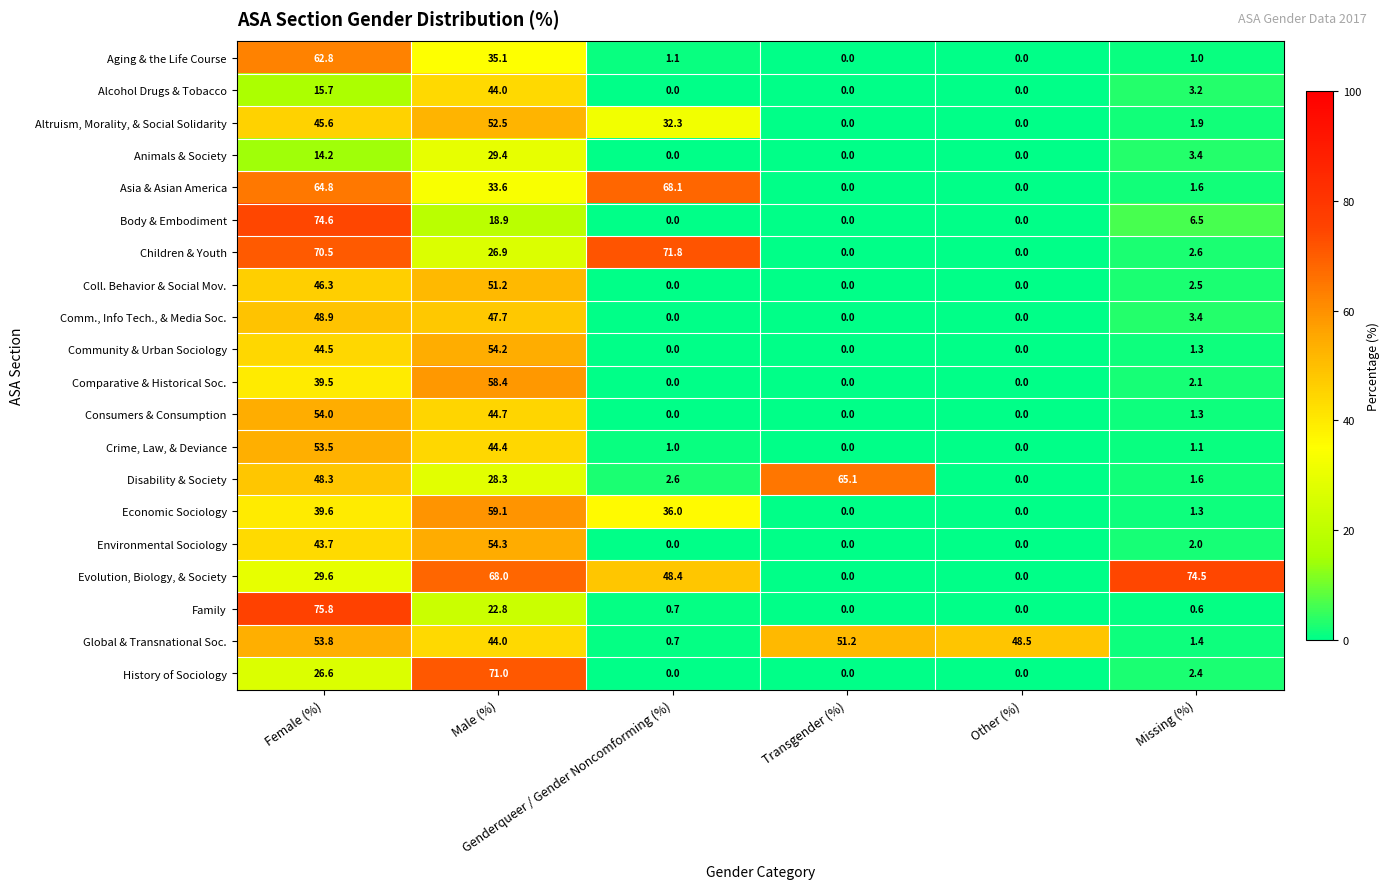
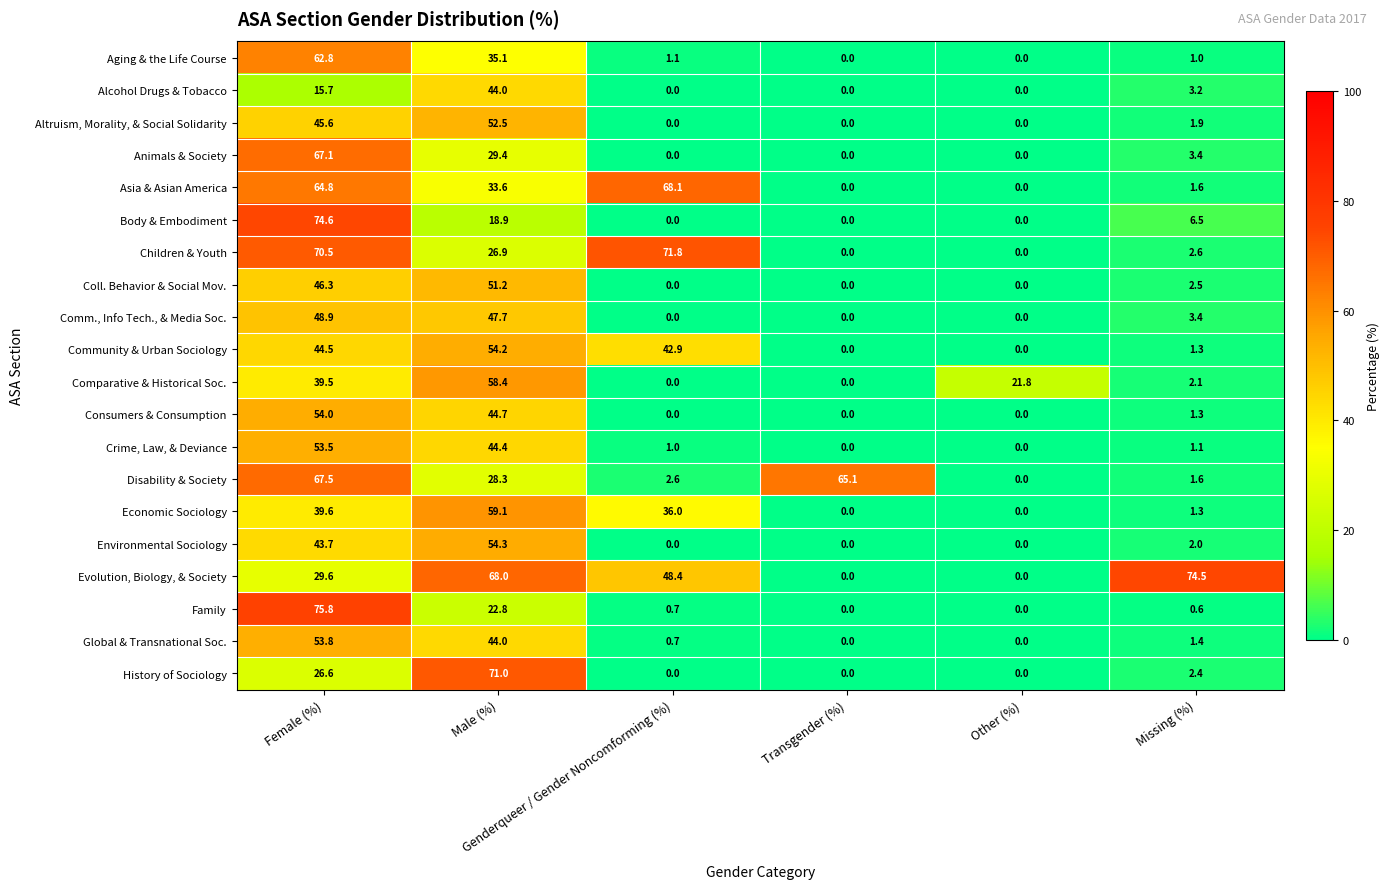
  {
    "Aging & the Life Course": {
      "Female (%)": 62.8,
      "Male (%)": 35.1,
      "Genderqueer / Gender Noncomforming (%)": 1.1,
      "Transgender (%)": 0.0,
      "Other (%)": 0.0,
      "Missing (%)": 1.0
    },
    "Alcohol Drugs & Tobacco": {
      "Female (%)": 15.7,
      "Male (%)": 44.0,
      "Genderqueer / Gender Noncomforming (%)": 0.0,
      "Transgender (%)": 0.0,
      "Other (%)": 0.0,
      "Missing (%)": 3.2
    },
    "Altruism, Morality, & Social Solidarity": {
      "Female (%)": 45.6,
      "Male (%)": 52.5,
-     "Genderqueer / Gender Noncomforming (%)": 32.3,
+     "Genderqueer / Gender Noncomforming (%)": 0.0,
      "Transgender (%)": 0.0,
      "Other (%)": 0.0,
      "Missing (%)": 1.9
    },
    "Animals & Society": {
-     "Female (%)": 14.2,
+     "Female (%)": 67.1,
      "Male (%)": 29.4,
      "Genderqueer / Gender Noncomforming (%)": 0.0,
      "Transgender (%)": 0.0,
      "Other (%)": 0.0,
      "Missing (%)": 3.4
    },
    "Asia & Asian America": {
      "Female (%)": 64.8,
      "Male (%)": 33.6,
      "Genderqueer / Gender Noncomforming (%)": 68.1,
      "Transgender (%)": 0.0,
      "Other (%)": 0.0,
      "Missing (%)": 1.6
    },
    "Body & Embodiment": {
      "Female (%)": 74.6,
      "Male (%)": 18.9,
      "Genderqueer / Gender Noncomforming (%)": 0.0,
      "Transgender (%)": 0.0,
      "Other (%)": 0.0,
      "Missing (%)": 6.5
    },
    "Children & Youth": {
      "Female (%)": 70.5,
      "Male (%)": 26.9,
      "Genderqueer / Gender Noncomforming (%)": 71.8,
      "Transgender (%)": 0.0,
      "Other (%)": 0.0,
      "Missing (%)": 2.6
    },
    "Coll. Behavior & Social Mov.": {
      "Female (%)": 46.3,
      "Male (%)": 51.2,
      "Genderqueer / Gender Noncomforming (%)": 0.0,
      "Transgender (%)": 0.0,
      "Other (%)": 0.0,
      "Missing (%)": 2.5
    },
    "Comm., Info Tech., & Media Soc.": {
      "Female (%)": 48.9,
      "Male (%)": 47.7,
      "Genderqueer / Gender Noncomforming (%)": 0.0,
      "Transgender (%)": 0.0,
      "Other (%)": 0.0,
      "Missing (%)": 3.4
    },
    "Community & Urban Sociology": {
      "Female (%)": 44.5,
      "Male (%)": 54.2,
-     "Genderqueer / Gender Noncomforming (%)": 0.0,
+     "Genderqueer / Gender Noncomforming (%)": 42.9,
      "Transgender (%)": 0.0,
      "Other (%)": 0.0,
      "Missing (%)": 1.3
    },
    "Comparative & Historical Soc.": {
      "Female (%)": 39.5,
      "Male (%)": 58.4,
      "Genderqueer / Gender Noncomforming (%)": 0.0,
      "Transgender (%)": 0.0,
-     "Other (%)": 0.0,
+     "Other (%)": 21.8,
      "Missing (%)": 2.1
    },
    "Consumers & Consumption": {
      "Female (%)": 54.0,
      "Male (%)": 44.7,
      "Genderqueer / Gender Noncomforming (%)": 0.0,
      "Transgender (%)": 0.0,
      "Other (%)": 0.0,
      "Missing (%)": 1.3
    },
    "Crime, Law, & Deviance": {
      "Female (%)": 53.5,
      "Male (%)": 44.4,
      "Genderqueer / Gender Noncomforming (%)": 1.0,
      "Transgender (%)": 0.0,
      "Other (%)": 0.0,
      "Missing (%)": 1.1
    },
    "Disability & Society": {
-     "Female (%)": 48.3,
+     "Female (%)": 67.5,
      "Male (%)": 28.3,
      "Genderqueer / Gender Noncomforming (%)": 2.6,
      "Transgender (%)": 65.1,
      "Other (%)": 0.0,
      "Missing (%)": 1.6
    },
    "Economic Sociology": {
      "Female (%)": 39.6,
      "Male (%)": 59.1,
      "Genderqueer / Gender Noncomforming (%)": 36.0,
      "Transgender (%)": 0.0,
      "Other (%)": 0.0,
      "Missing (%)": 1.3
    },
    "Environmental Sociology": {
      "Female (%)": 43.7,
      "Male (%)": 54.3,
      "Genderqueer / Gender Noncomforming (%)": 0.0,
      "Transgender (%)": 0.0,
      "Other (%)": 0.0,
      "Missing (%)": 2.0
    },
    "Evolution, Biology, & Society": {
      "Female (%)": 29.6,
      "Male (%)": 68.0,
      "Genderqueer / Gender Noncomforming (%)": 48.4,
      "Transgender (%)": 0.0,
      "Other (%)": 0.0,
      "Missing (%)": 74.5
    },
    "Family": {
      "Female (%)": 75.8,
      "Male (%)": 22.8,
      "Genderqueer / Gender Noncomforming (%)": 0.7,
      "Transgender (%)": 0.0,
      "Other (%)": 0.0,
      "Missing (%)": 0.6
    },
    "Global & Transnational Soc.": {
      "Female (%)": 53.8,
      "Male (%)": 44.0,
      "Genderqueer / Gender Noncomforming (%)": 0.7,
-     "Transgender (%)": 51.2,
-     "Other (%)": 48.5,
+     "Transgender (%)": 0.0,
+     "Other (%)": 0.0,
      "Missing (%)": 1.4
    },
    "History of Sociology": {
      "Female (%)": 26.6,
      "Male (%)": 71.0,
      "Genderqueer / Gender Noncomforming (%)": 0.0,
      "Transgender (%)": 0.0,
      "Other (%)": 0.0,
      "Missing (%)": 2.4
    }
  }
